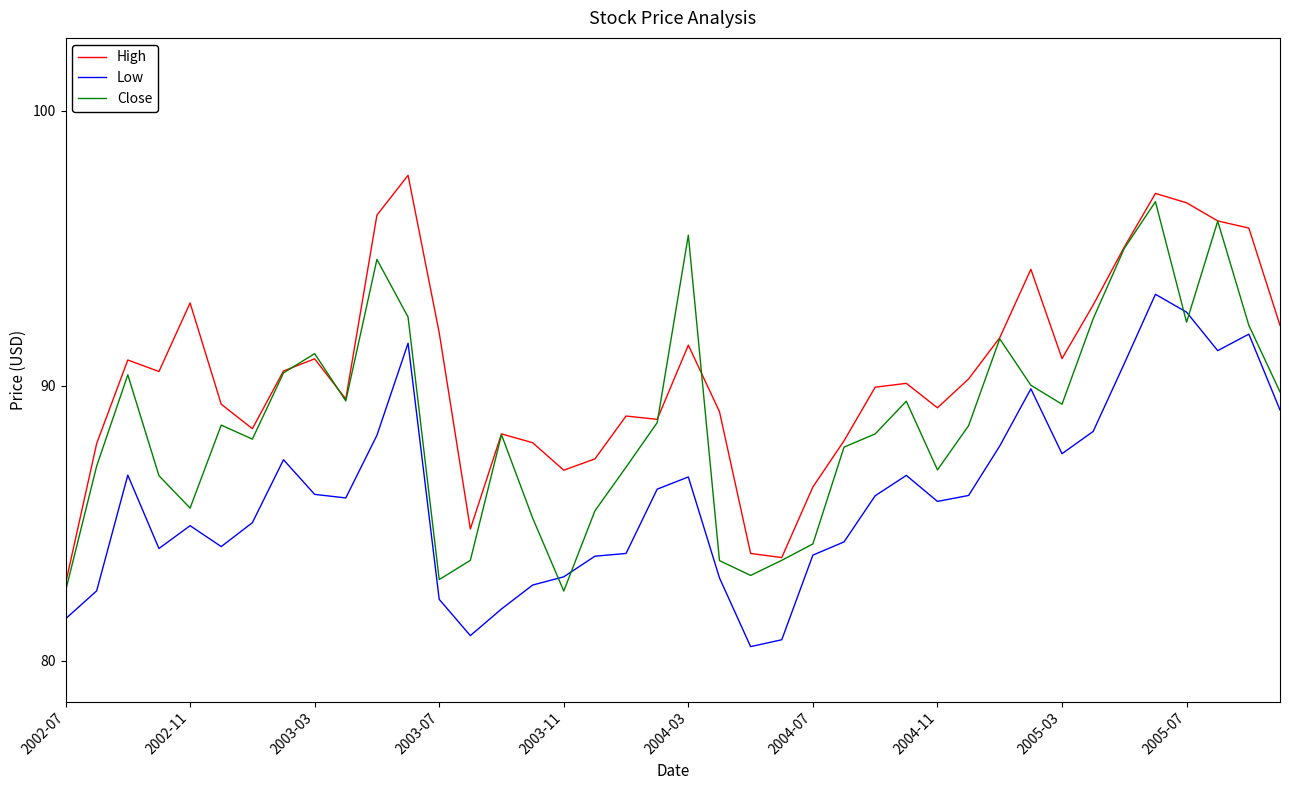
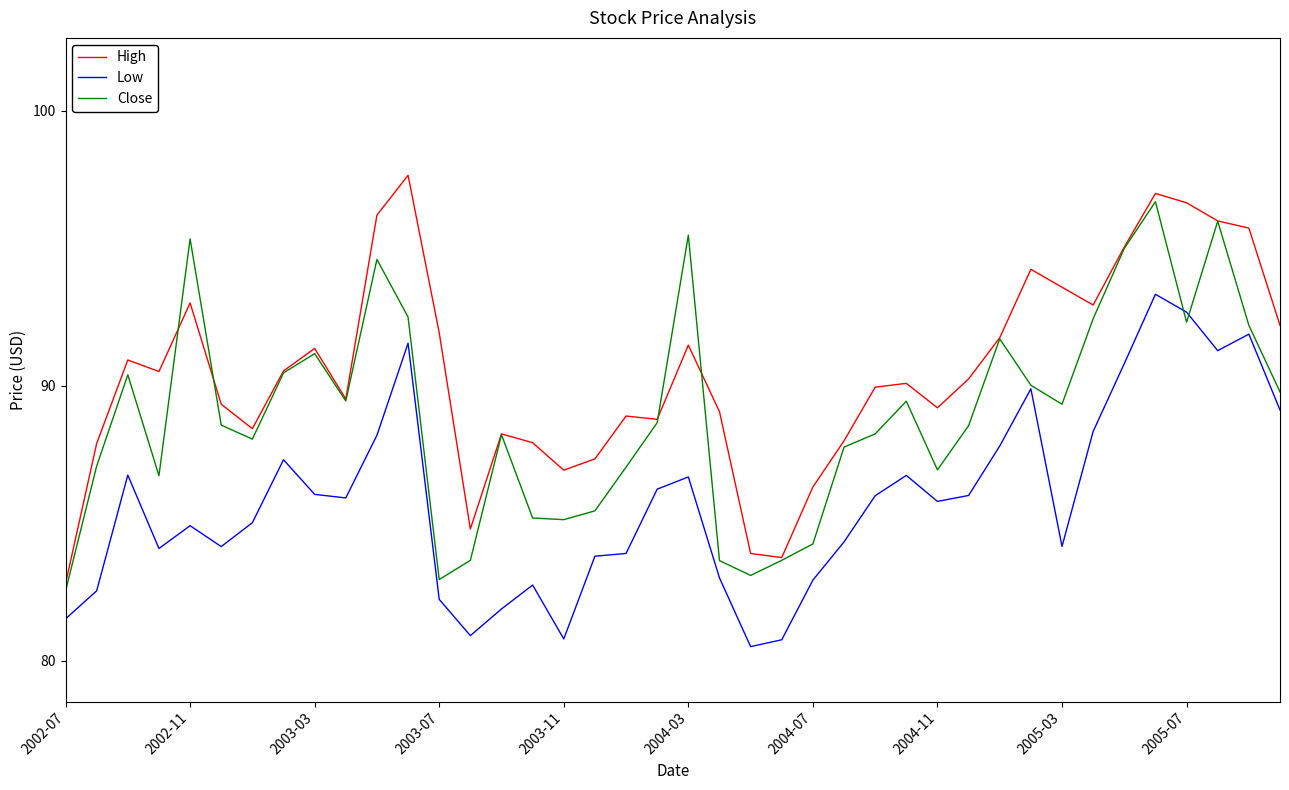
  {
    "High": {
      "2002-07": 82.8,
      "2002-11": 93.0,
-     "2003-03": 91.0,
+     "2003-03": 91.4,
      "2003-07": 91.9,
      "2003-11": 86.9,
      "2004-03": 91.5,
      "2004-07": 86.3,
      "2004-11": 89.2,
-     "2005-03": 91.0,
+     "2005-03": 93.6,
      "2005-07": 96.7
    },
    "Low": {
      "2002-07": 81.5,
      "2002-11": 84.9,
      "2003-03": 86.1,
      "2003-07": 82.2,
-     "2003-11": 83.1,
+     "2003-11": 80.8,
      "2004-03": 86.7,
-     "2004-07": 83.8,
+     "2004-07": 82.9,
      "2004-11": 85.8,
-     "2005-03": 87.5,
+     "2005-03": 84.2,
      "2005-07": 92.7
    },
    "Close": {
      "2002-07": 82.5,
-     "2002-11": 85.6,
+     "2002-11": 95.3,
      "2003-03": 91.2,
      "2003-07": 82.9,
-     "2003-11": 82.5,
+     "2003-11": 85.1,
      "2004-03": 95.5,
      "2004-07": 84.2,
      "2004-11": 86.9,
      "2005-03": 89.3,
      "2005-07": 92.3
    }
  }
